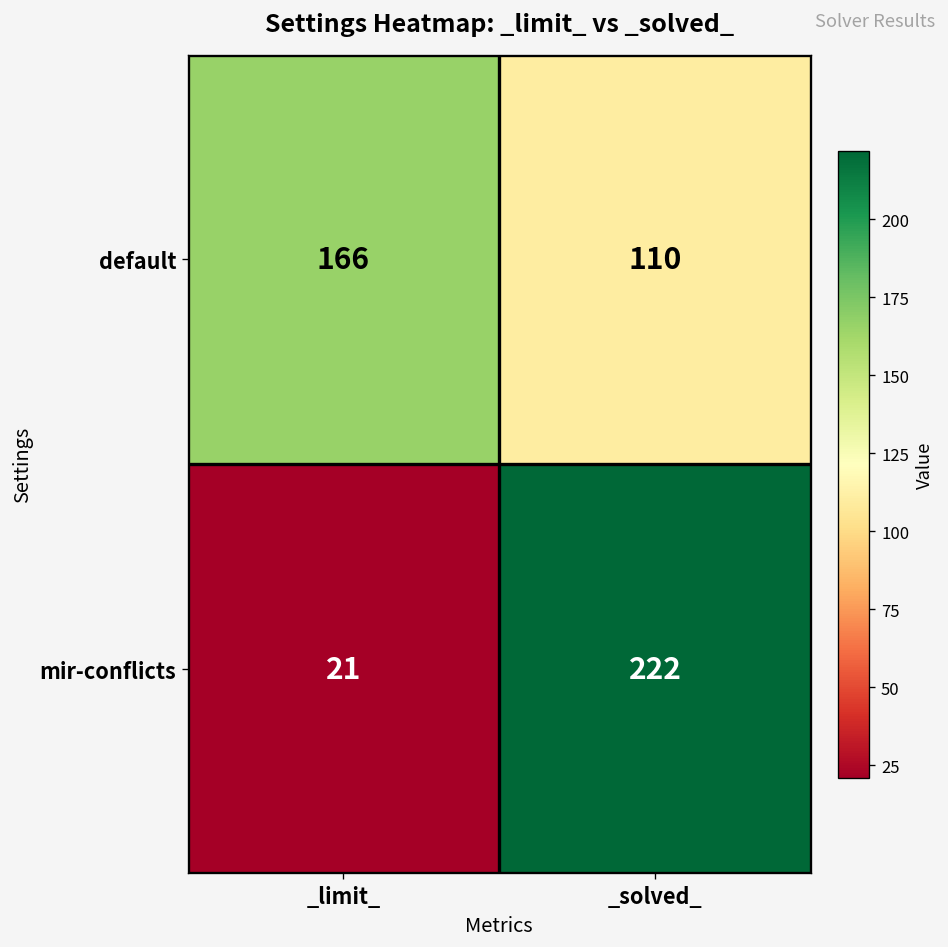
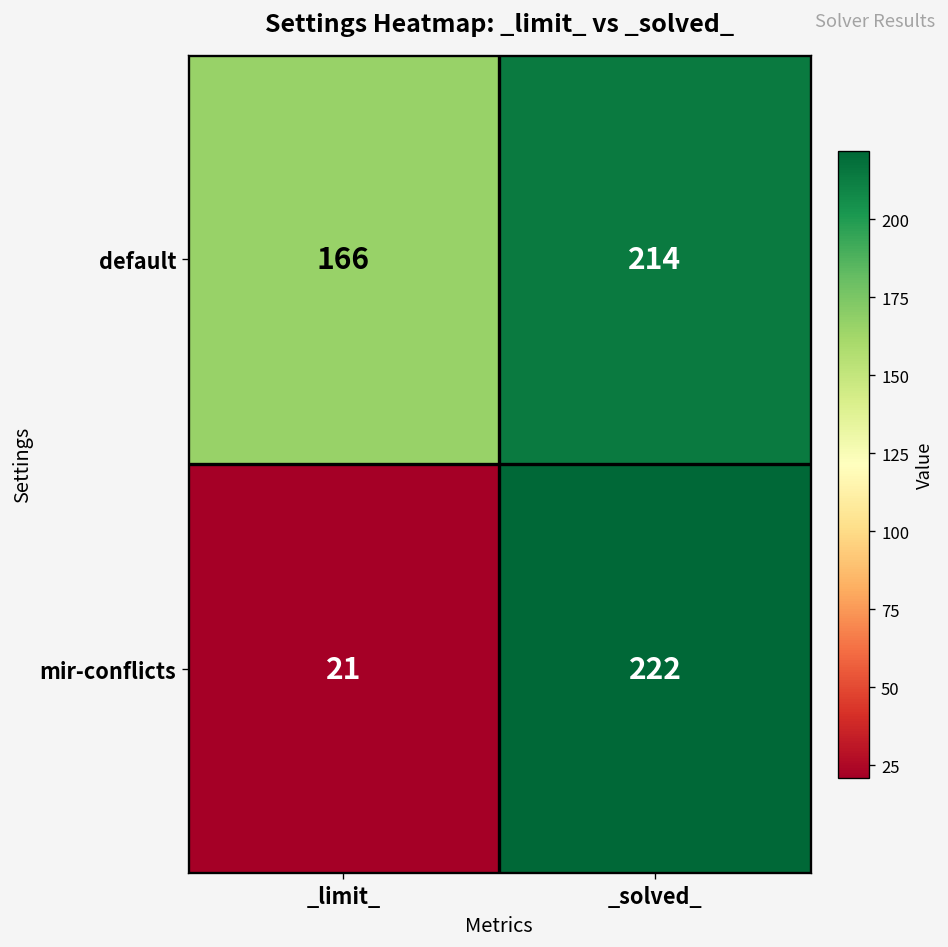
  {
    "default": {
      "_limit_": 166,
-     "_solved_": 110
+     "_solved_": 214
    },
    "mir-conflicts": {
      "_limit_": 21,
      "_solved_": 222
    }
  }
